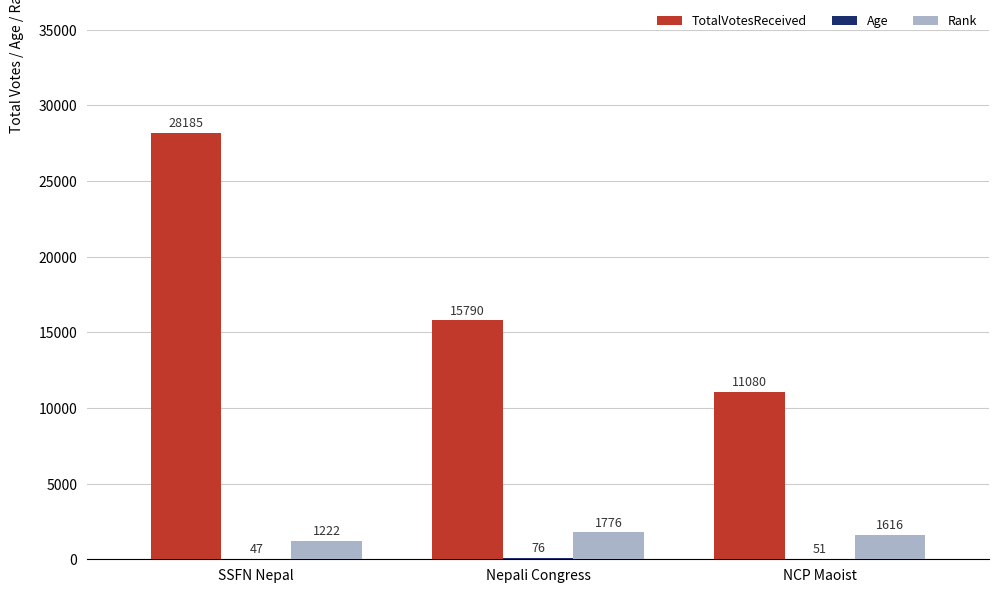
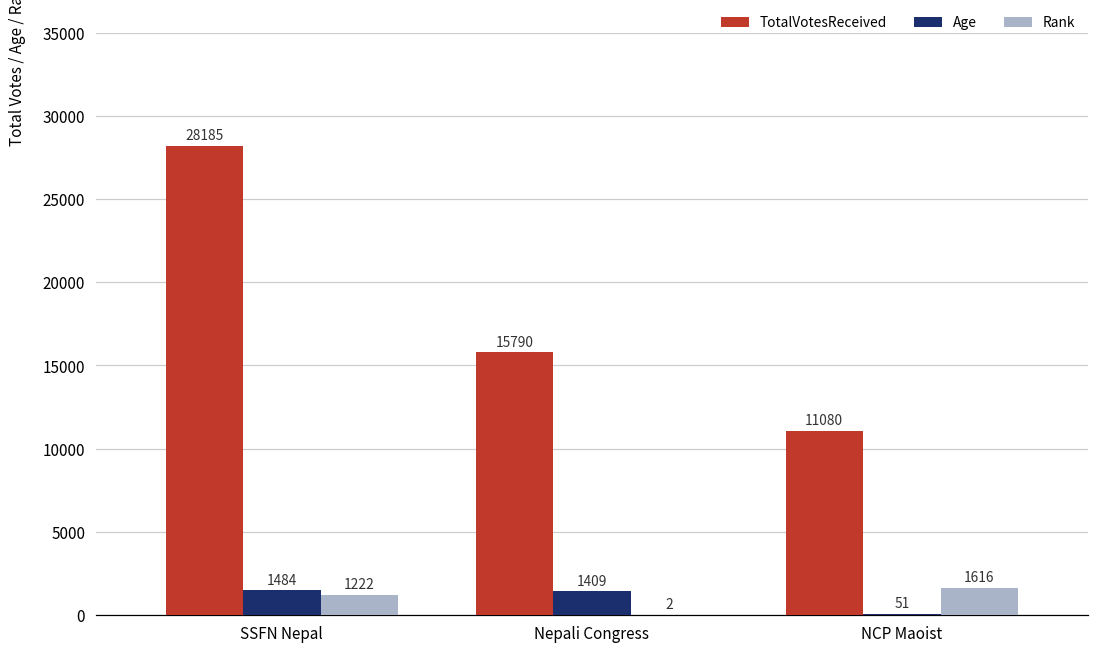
  {
    "TotalVotesReceived": {
      "SSFN Nepal": 28185,
      "Nepali Congress": 15790,
      "NCP Maoist": 11080
    },
    "Age": {
-     "SSFN Nepal": 47,
-     "Nepali Congress": 76,
+     "SSFN Nepal": 1484,
+     "Nepali Congress": 1409,
      "NCP Maoist": 51
    },
    "Rank": {
      "SSFN Nepal": 1222,
-     "Nepali Congress": 1776,
+     "Nepali Congress": 2,
      "NCP Maoist": 1616
    }
  }
